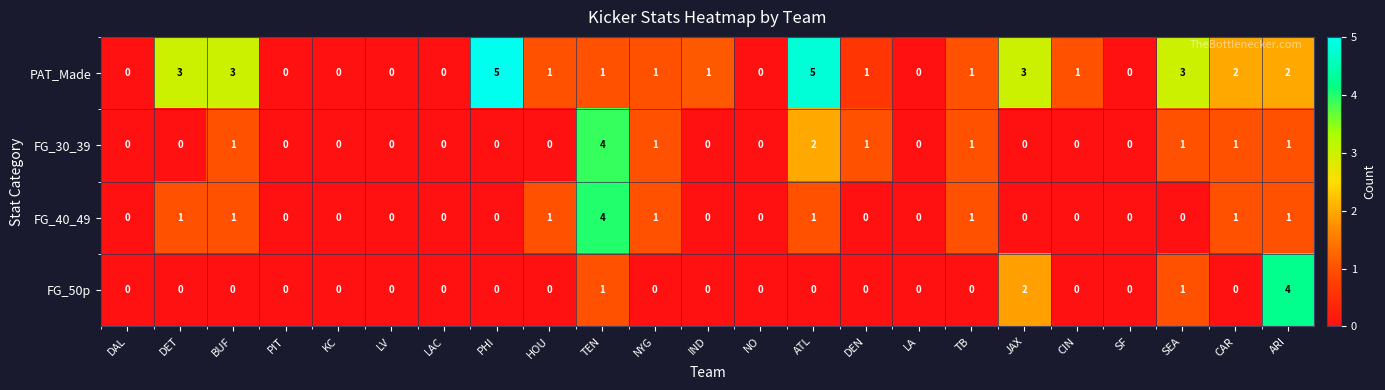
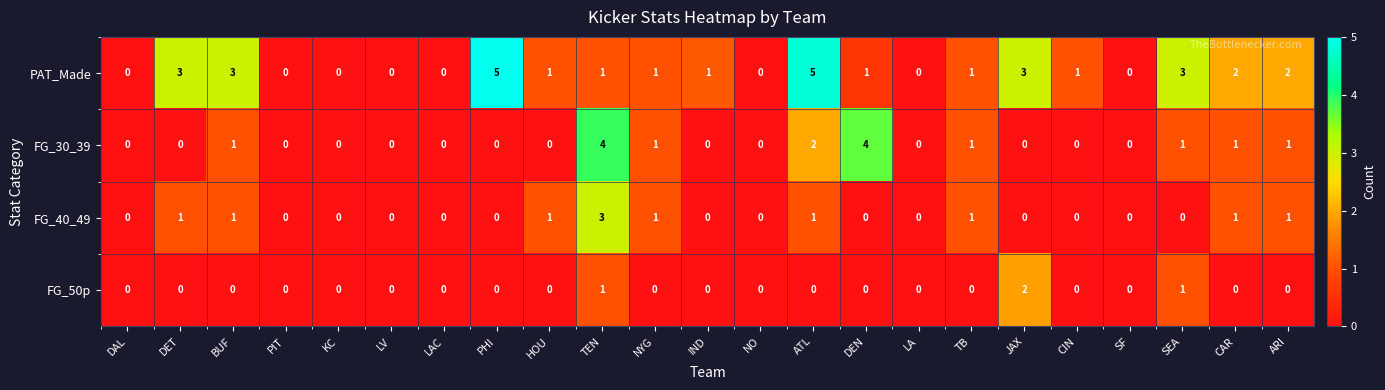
  {
    "PAT_Made": {
      "DAL": 0,
      "DET": 3,
      "BUF": 3,
      "PIT": 0,
      "KC": 0,
      "LV": 0,
      "LAC": 0,
      "PHI": 5,
      "HOU": 1,
      "TEN": 1,
      "NYG": 1,
      "IND": 1,
      "NO": 0,
      "ATL": 5,
      "DEN": 1,
      "LA": 0,
      "TB": 1,
      "JAX": 3,
      "CIN": 1,
      "SF": 0,
      "SEA": 3,
      "ARI": 2
    },
    "FG_30_39": {
      "DAL": 0,
      "DET": 0,
      "BUF": 1,
      "PIT": 0,
      "KC": 0,
      "LV": 0,
      "LAC": 0,
      "PHI": 0,
      "HOU": 0,
      "TEN": 4,
      "NYG": 1,
      "IND": 0,
      "NO": 0,
      "ATL": 2,
-     "DEN": 1,
+     "DEN": 4,
      "LA": 0,
      "TB": 1,
      "JAX": 0,
      "CIN": 0,
      "SF": 0,
      "SEA": 1,
      "CAR": 1,
      "ARI": 1
    },
    "FG_40_49": {
      "DAL": 0,
      "DET": 1,
      "BUF": 1,
      "PIT": 0,
      "KC": 0,
      "LV": 0,
      "LAC": 0,
      "PHI": 0,
      "HOU": 1,
-     "TEN": 4,
+     "TEN": 3,
      "NYG": 1,
      "IND": 0,
      "NO": 0,
      "ATL": 1,
      "DEN": 0,
      "LA": 0,
      "TB": 1,
      "JAX": 0,
      "CIN": 0,
      "SF": 0,
      "SEA": 0,
      "CAR": 1,
      "ARI": 1
    },
    "FG_50p": {
      "DAL": 0,
      "DET": 0,
      "BUF": 0,
      "PIT": 0,
      "KC": 0,
      "LV": 0,
      "LAC": 0,
      "PHI": 0,
      "HOU": 0,
      "TEN": 1,
      "NYG": 0,
      "IND": 0,
      "NO": 0,
      "ATL": 0,
      "DEN": 0,
      "LA": 0,
      "TB": 0,
      "JAX": 2,
      "CIN": 0,
      "SF": 0,
      "SEA": 1,
      "CAR": 0,
-     "ARI": 4
+     "ARI": 0
    }
  }
